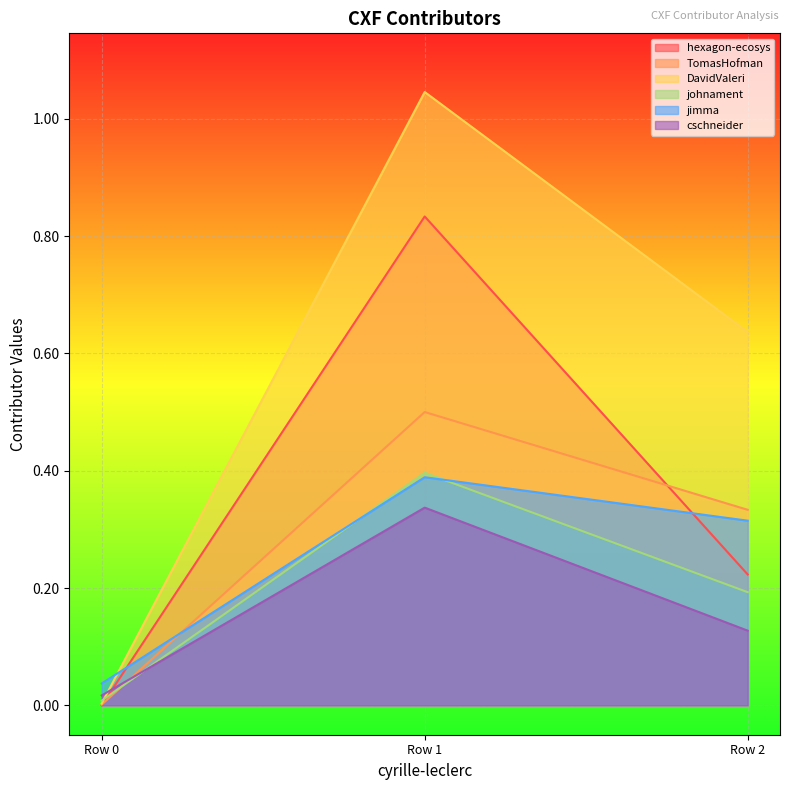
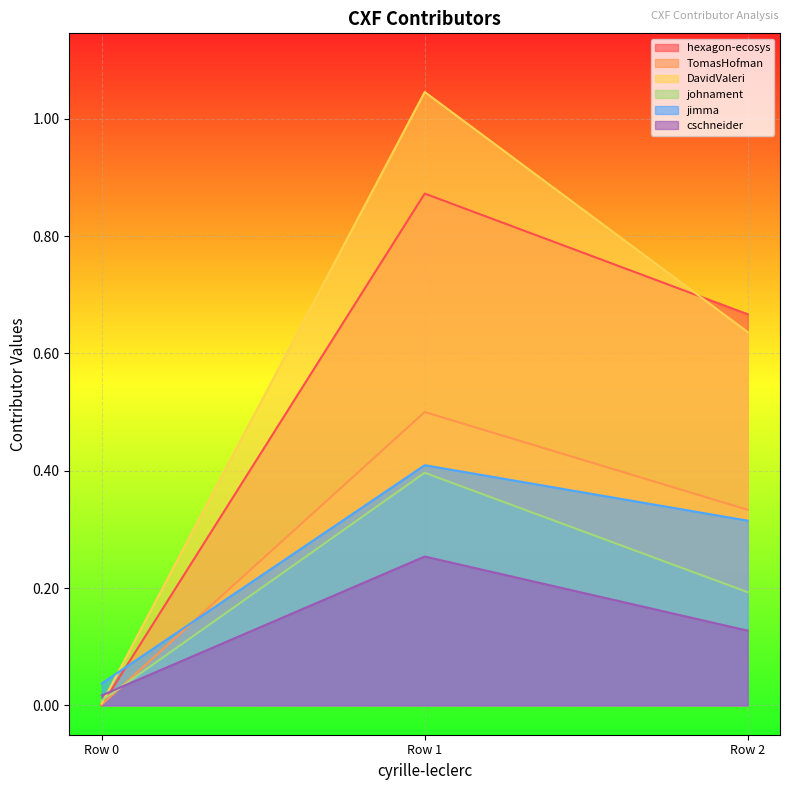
  {
    "hexagon-ecosys": {
-     "Row 1": 0.83,
-     "Row 2": 0.22
+     "Row 1": 0.87,
+     "Row 2": 0.67
    },
    "johnament": {
      "Row 0": 0.01,
      "Row 1": 0.40,
      "Row 2": 0.19
    },
    "jimma": {
      "Row 0": 0.04,
-     "Row 1": 0.39,
+     "Row 1": 0.41,
      "Row 2": 0.31
    },
    "cschneider": {
      "Row 0": 0.02,
-     "Row 1": 0.34,
+     "Row 1": 0.25,
      "Row 2": 0.13
    }
  }
